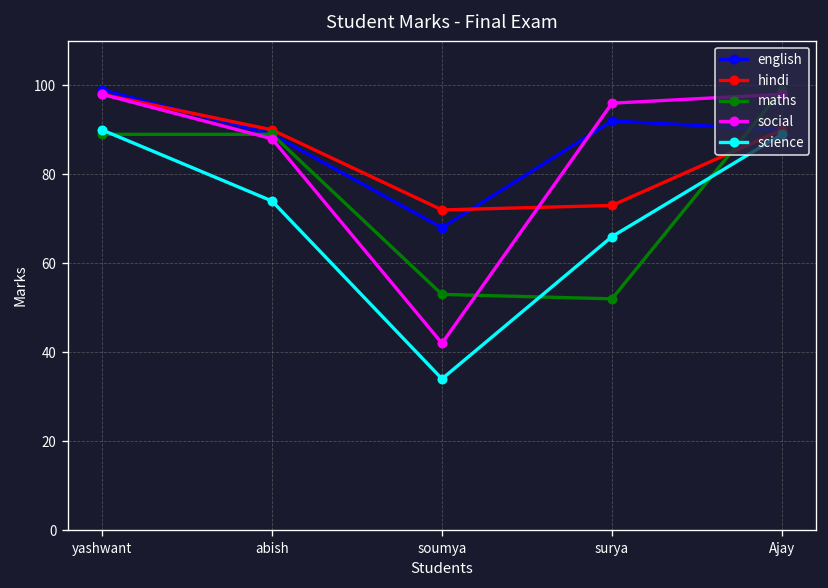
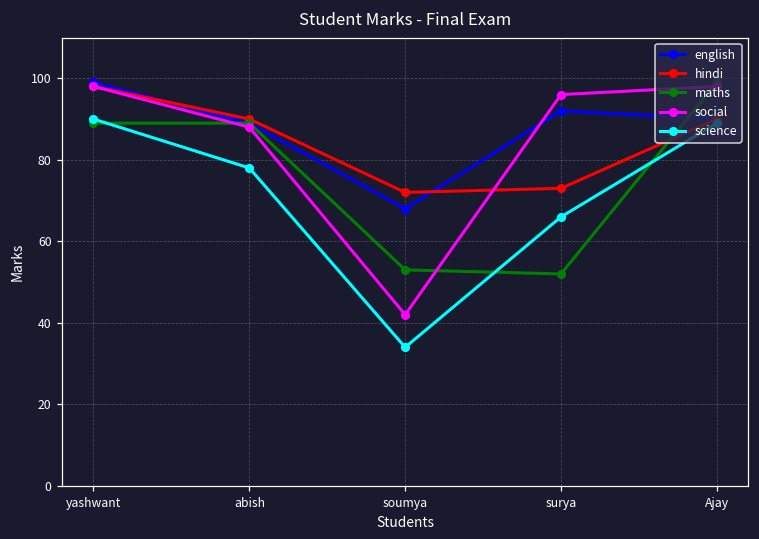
  {
    "english": {
      "yashwant": 99,
      "soumya": 68,
      "surya": 92
    },
    "hindi": {
      "abish": 90,
      "soumya": 72,
      "surya": 73
    },
    "maths": {
      "yashwant": 89,
      "soumya": 53,
      "surya": 52
    },
    "social": {
      "abish": 88,
      "soumya": 42,
      "surya": 96
    },
    "science": {
      "yashwant": 90,
-     "abish": 74,
+     "abish": 78,
      "soumya": 34,
      "surya": 66
    }
  }
